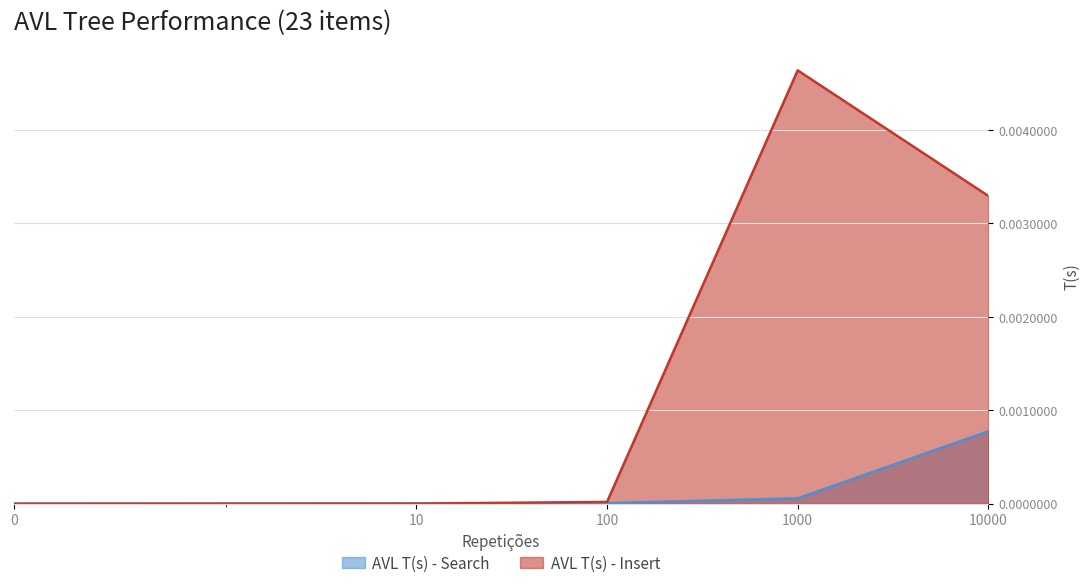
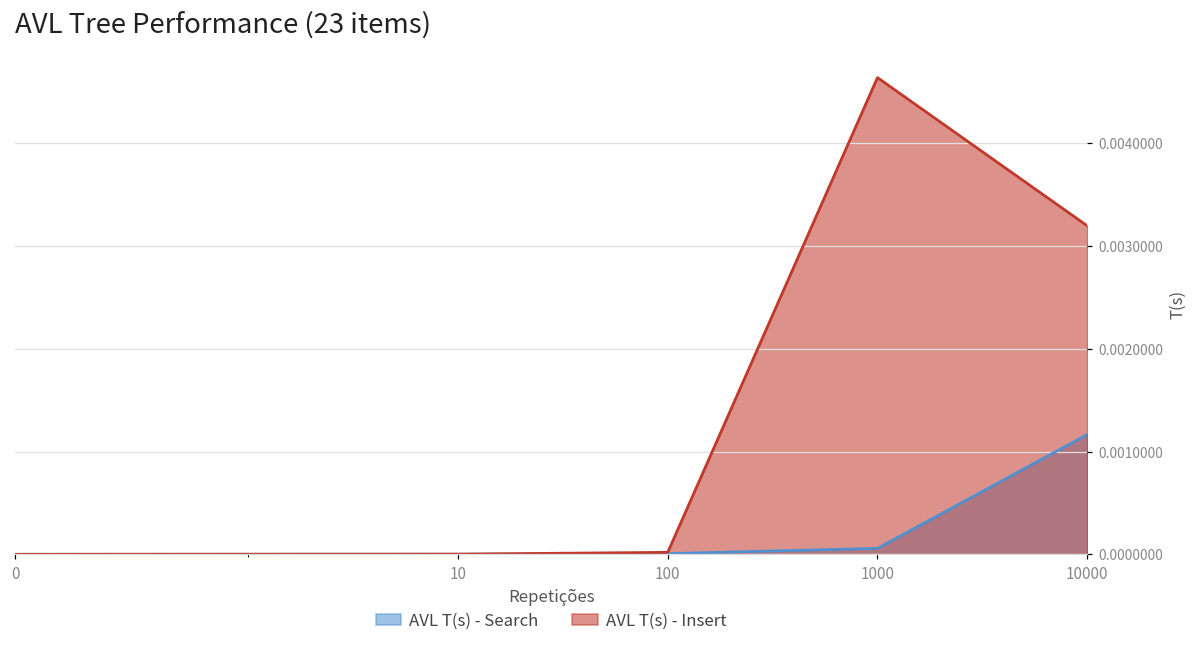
  {
    "AVL T(s) - Search": {
      "1000": 0.0001,
-     "10000": 0.0008
+     "10000": 0.0012
    },
    "AVL T(s) - Insert": {
      "1000": 0.0046,
-     "10000": 0.0033
+     "10000": 0.0032
    }
  }
